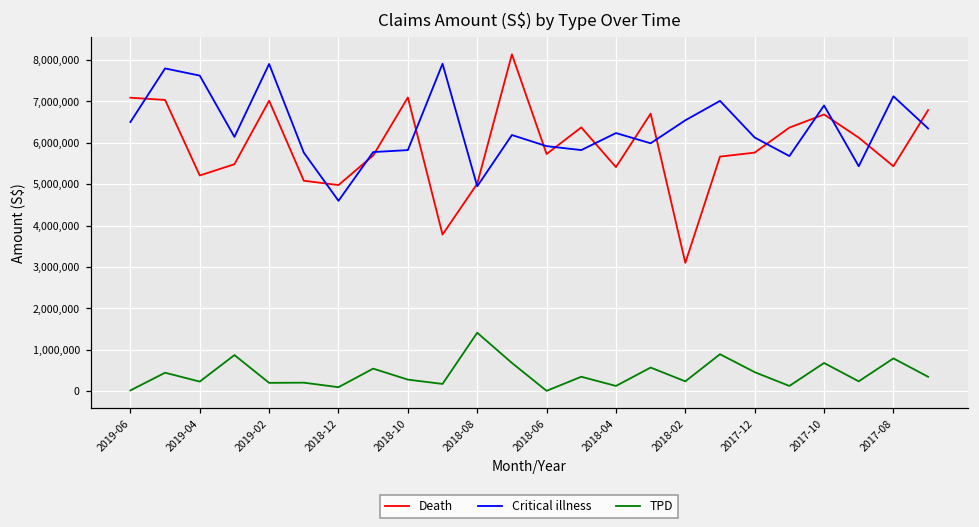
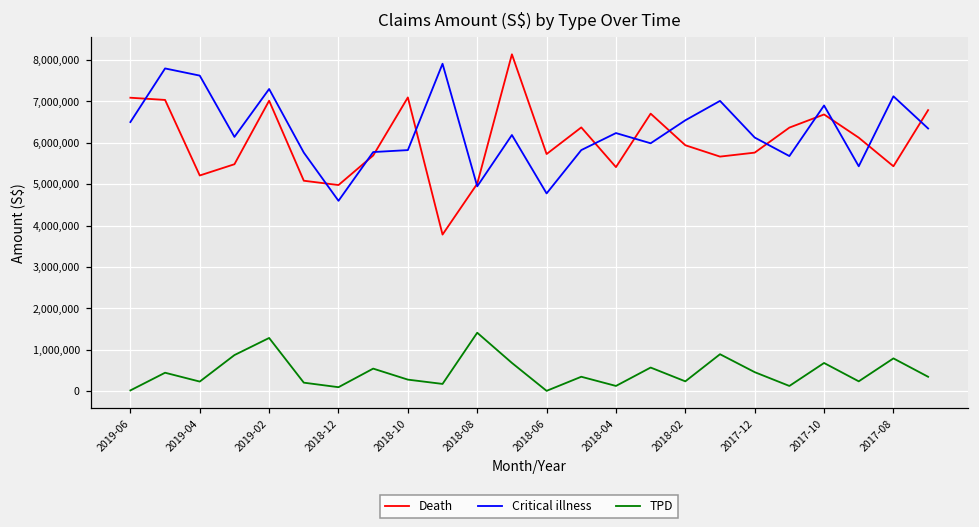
  {
    "Death": {
      "2019-06": "7,100,000",
      "2019-04": "5,200,000",
      "2019-02": "7,000,000",
      "2018-12": "5,000,000",
      "2018-10": "7,100,000",
      "2018-06": "5,700,000",
      "2018-04": "5,400,000",
-     "2018-02": "3,100,000",
+     "2018-02": "5,900,000",
      "2017-12": "5,800,000",
      "2017-10": "6,700,000",
      "2017-08": "5,400,000"
    },
    "Critical illness": {
      "2019-06": "6,500,000",
      "2019-04": "7,600,000",
-     "2019-02": "7,900,000",
+     "2019-02": "7,300,000",
      "2018-12": "4,600,000",
      "2018-10": "5,800,000",
-     "2018-06": "5,900,000",
+     "2018-06": "4,800,000",
      "2018-04": "6,200,000",
      "2018-02": "6,500,000",
      "2017-12": "6,100,000",
      "2017-10": "6,900,000",
      "2017-08": "7,100,000"
    },
    "TPD": {
      "2019-06": "0",
      "2019-04": "200,000",
-     "2019-02": "200,000",
+     "2019-02": "1,300,000",
      "2018-12": "100,000",
      "2018-10": "300,000",
      "2018-08": "1,400,000",
      "2018-06": "0",
      "2018-04": "100,000",
      "2018-02": "200,000",
      "2017-12": "500,000",
      "2017-10": "700,000",
      "2017-08": "800,000"
    }
  }
